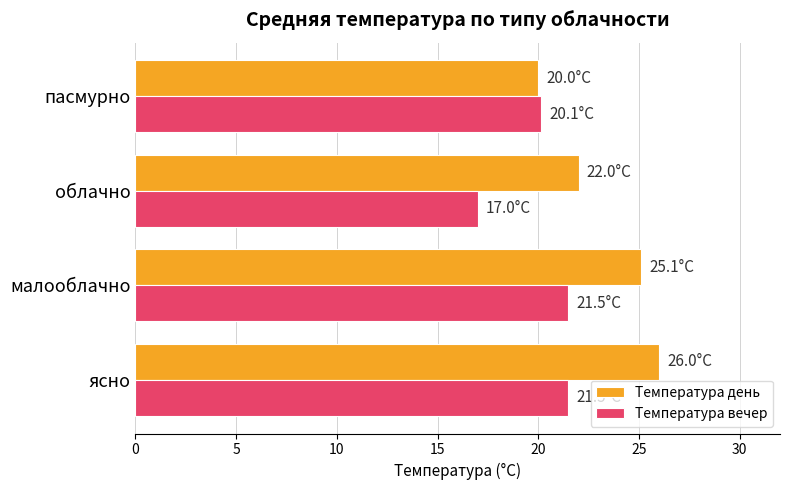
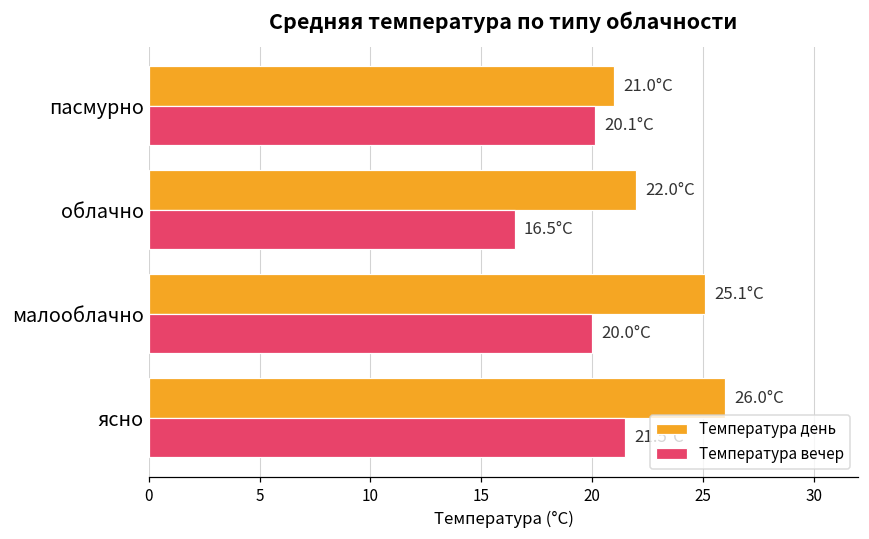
  {
    "Температура день": {
-     "пасмурно": "20.0°C",
+     "пасмурно": "21.0°C",
      "облачно": "22.0°C",
      "малооблачно": "25.1°C",
      "ясно": "26.0°C"
    },
    "Температура вечер": {
      "пасмурно": "20.1°C",
-     "облачно": "17.0°C",
-     "малооблачно": "21.5°C"
+     "облачно": "16.5°C",
+     "малооблачно": "20.0°C"
    }
  }
